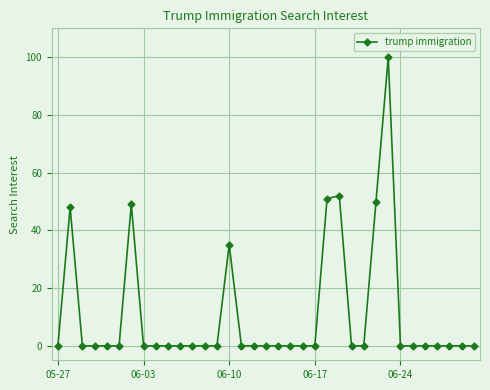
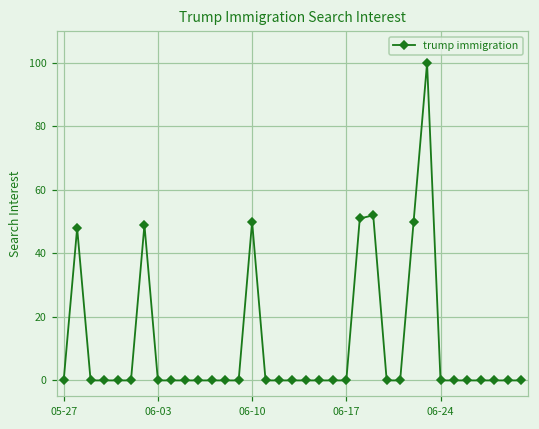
  {
    "05-27": 0,
    "06-03": 0,
-   "06-10": 35,
+   "06-10": 50,
    "06-17": 0,
    "06-24": 0
  }
